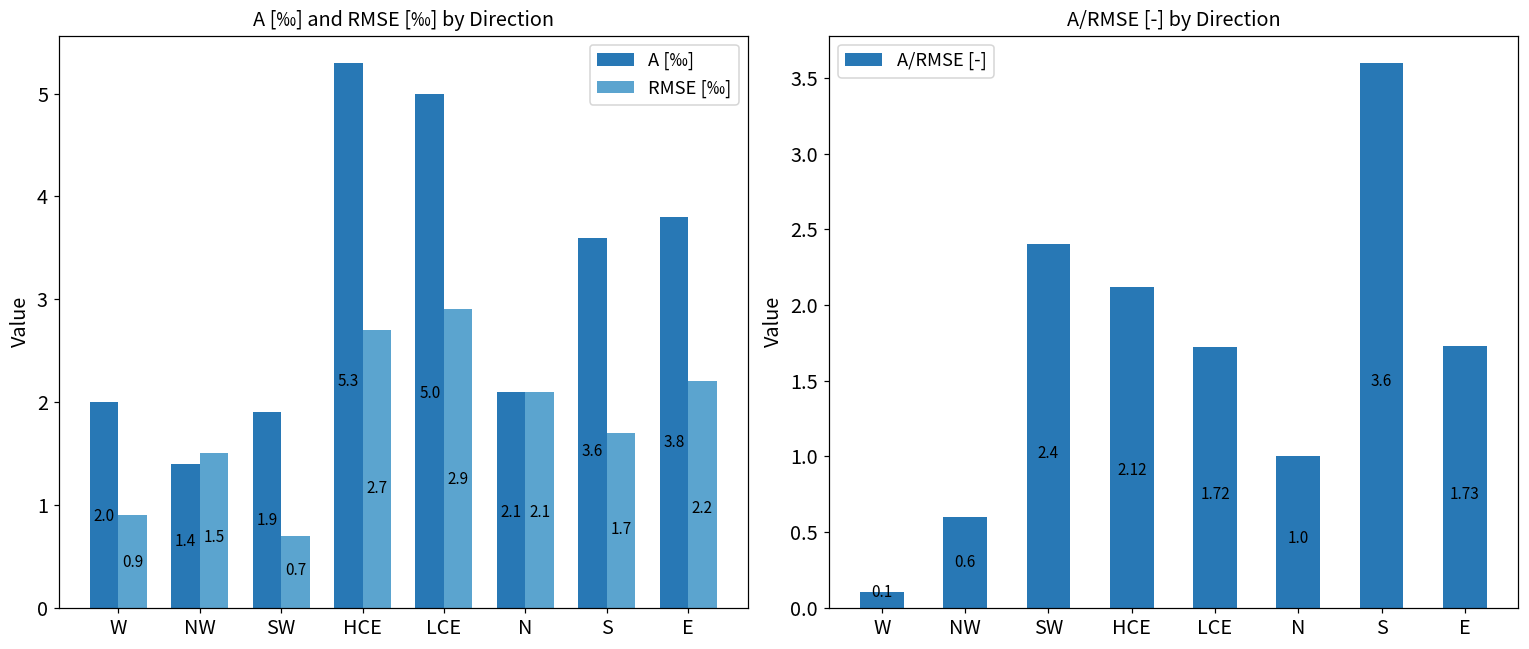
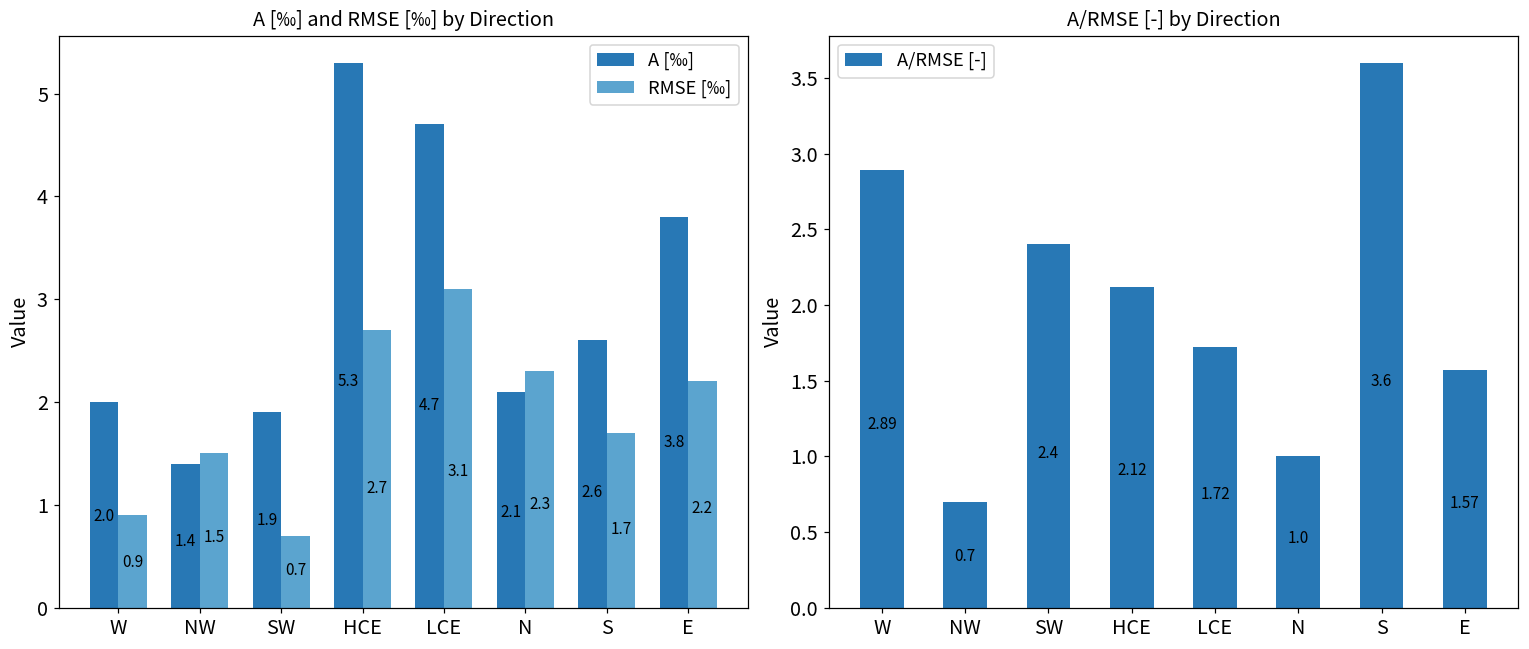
  {
    "A [‰] and RMSE [‰] by Direction": {
      "A [‰]": {
        "W": 2.0,
        "NW": 1.4,
        "SW": 1.9,
        "HCE": 5.3,
-       "LCE": 5.0,
+       "LCE": 4.7,
        "N": 2.1,
-       "S": 3.6,
+       "S": 2.6,
        "E": 3.8
      },
      "RMSE [‰]": {
        "W": 0.9,
        "NW": 1.5,
        "SW": 0.7,
        "HCE": 2.7,
-       "LCE": 2.9,
-       "N": 2.1,
+       "LCE": 3.1,
+       "N": 2.3,
        "S": 1.7,
        "E": 2.2
      }
    },
    "A/RMSE [-] by Direction": {
-     "W": 0.1,
-     "NW": 0.6,
+     "W": 2.89,
+     "NW": 0.7,
      "SW": 2.4,
      "HCE": 2.12,
      "LCE": 1.72,
      "N": 1.0,
      "S": 3.6,
-     "E": 1.73
+     "E": 1.57
    }
  }
